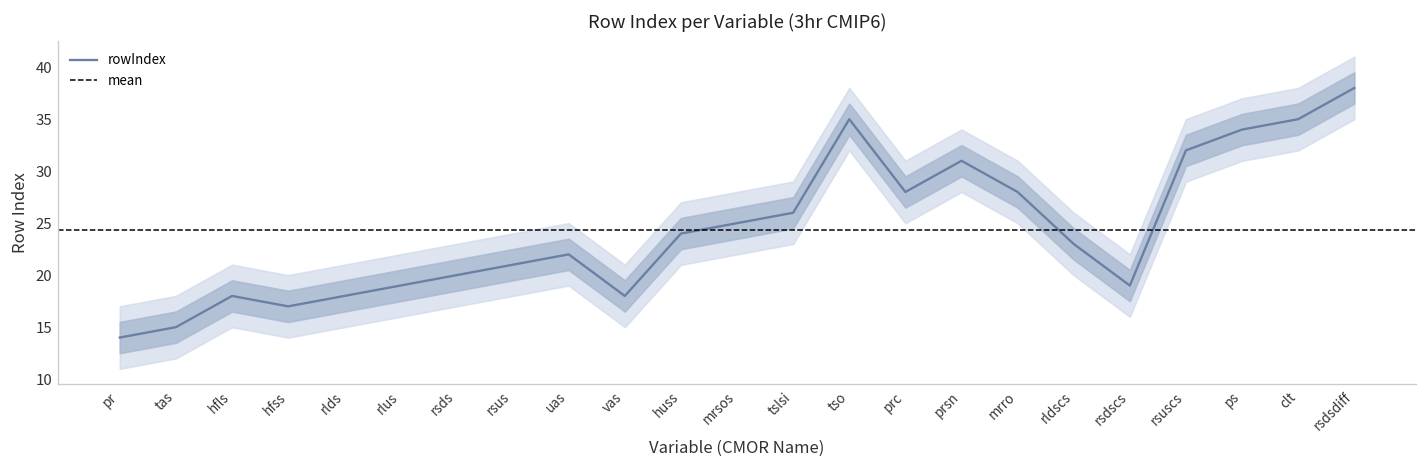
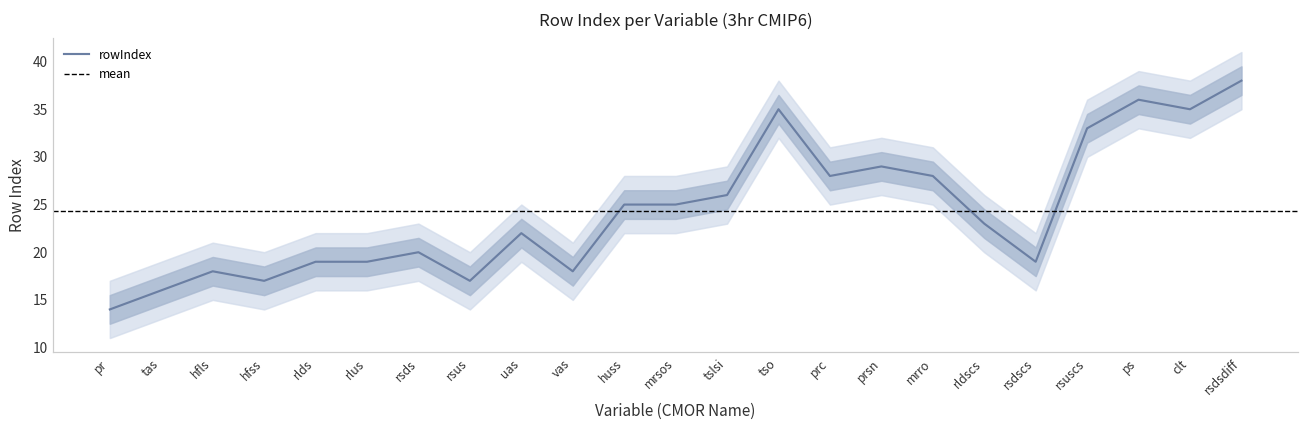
  {
    "rowIndex": {
      "pr": 14,
-     "tas": 15,
+     "tas": 16,
      "hfls": 18,
      "hfss": 17,
-     "rlds": 18,
+     "rlds": 19,
      "rlus": 19,
      "rsds": 20,
-     "rsus": 21,
+     "rsus": 17,
      "uas": 22,
      "vas": 18,
-     "huss": 24,
+     "huss": 25,
      "mrsos": 25,
      "tslsi": 26,
      "tso": 35,
      "prc": 28,
-     "prsn": 31,
+     "prsn": 29,
      "mrro": 28,
      "rldscs": 23,
      "rsdscs": 19,
-     "rsuscs": 32,
-     "ps": 34,
+     "rsuscs": 33,
+     "ps": 36,
      "clt": 35,
      "rsdsdiff": 38
    }
  }
